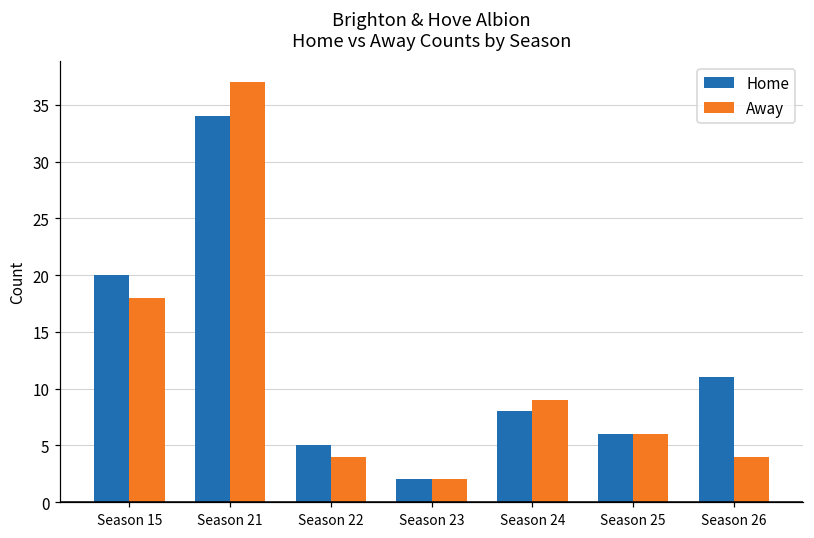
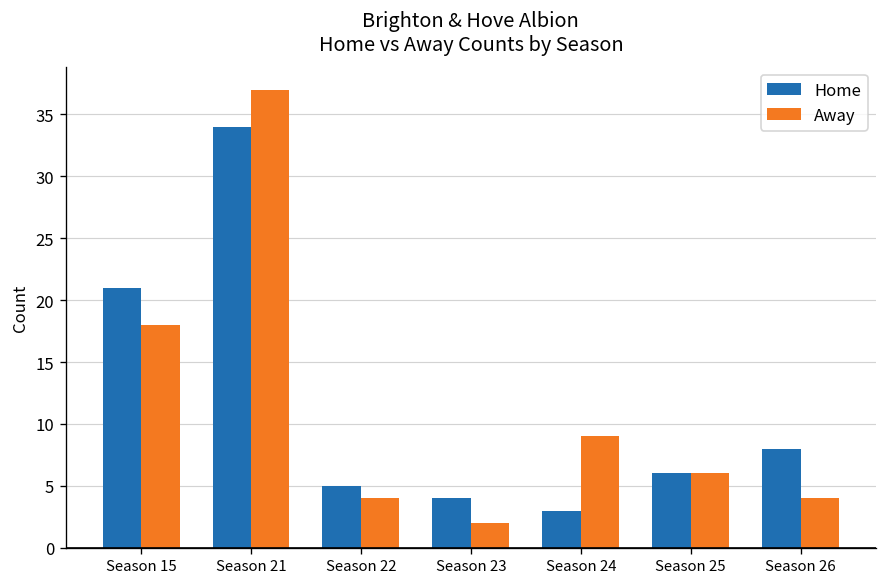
  {
    "Home": {
-     "Season 15": 20,
+     "Season 15": 21,
      "Season 21": 34,
      "Season 22": 5,
-     "Season 23": 2,
-     "Season 24": 8,
+     "Season 23": 4,
+     "Season 24": 3,
      "Season 25": 6,
-     "Season 26": 11
+     "Season 26": 8
    },
    "Away": {
      "Season 15": 18,
      "Season 21": 37,
      "Season 22": 4,
      "Season 23": 2,
      "Season 24": 9,
      "Season 25": 6,
      "Season 26": 4
    }
  }
